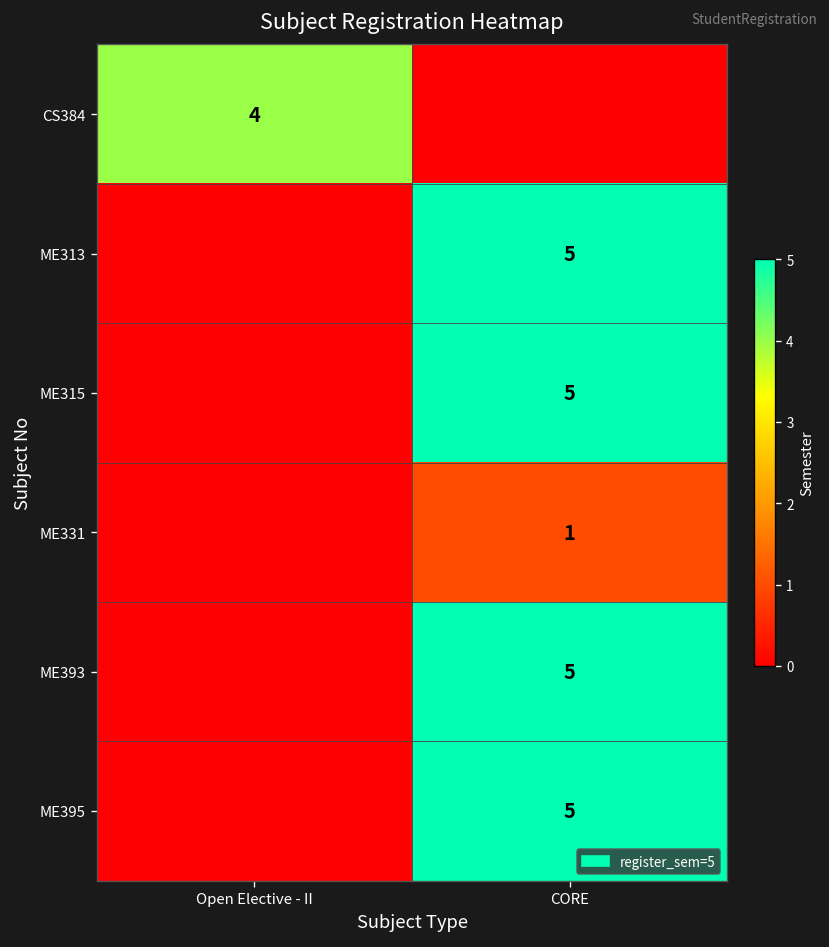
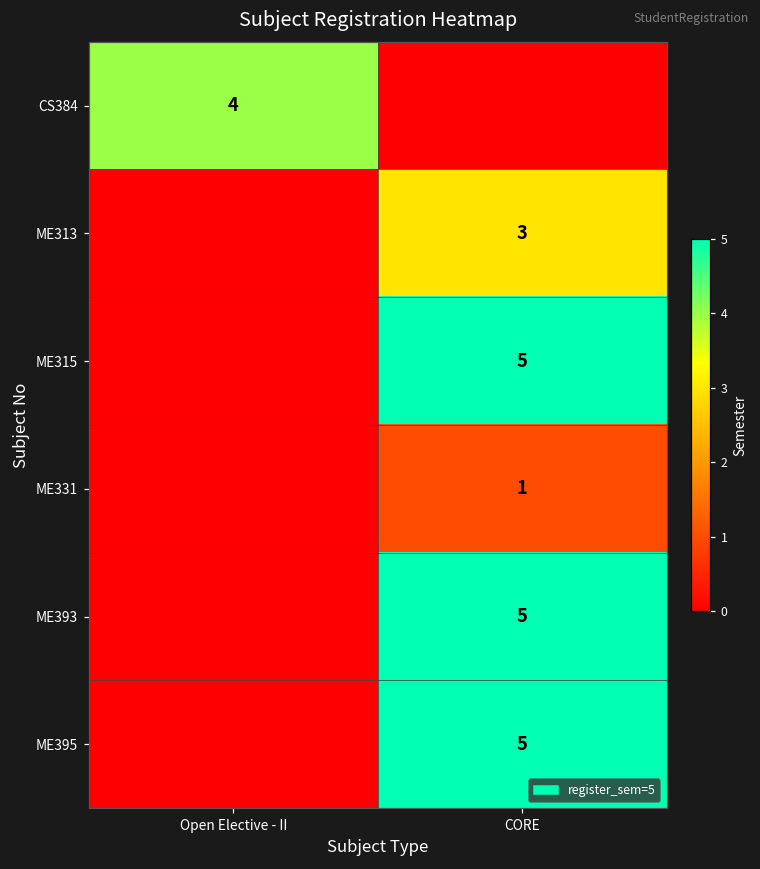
  {
    "CS384": {
      "Open Elective - II": 4
    },
    "ME313": {
-     "CORE": 5
+     "CORE": 3
    },
    "ME315": {
      "CORE": 5
    },
    "ME331": {
      "CORE": 1
    },
    "ME393": {
      "CORE": 5
    },
    "ME395": {
      "CORE": 5
    }
  }
